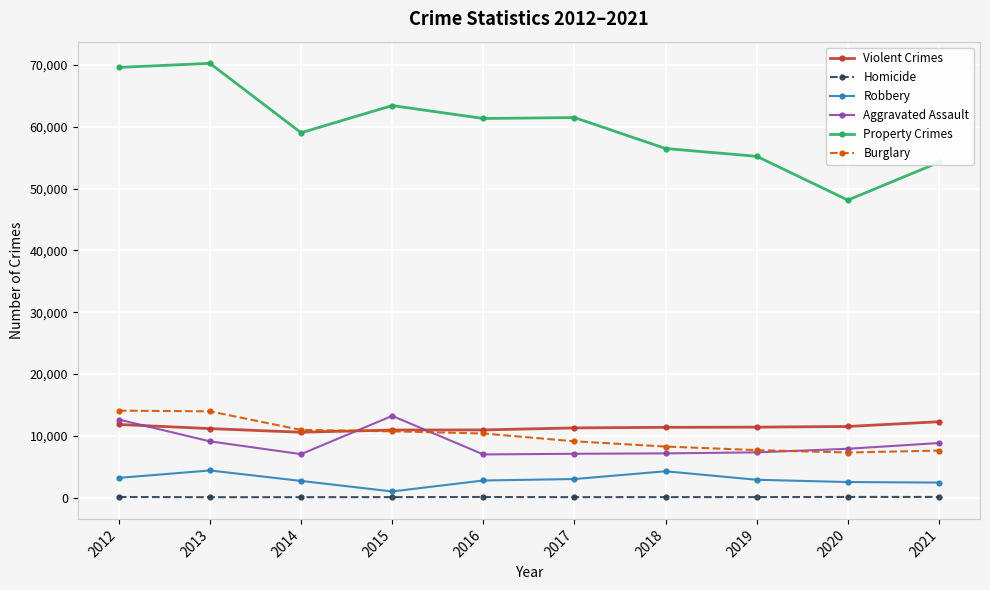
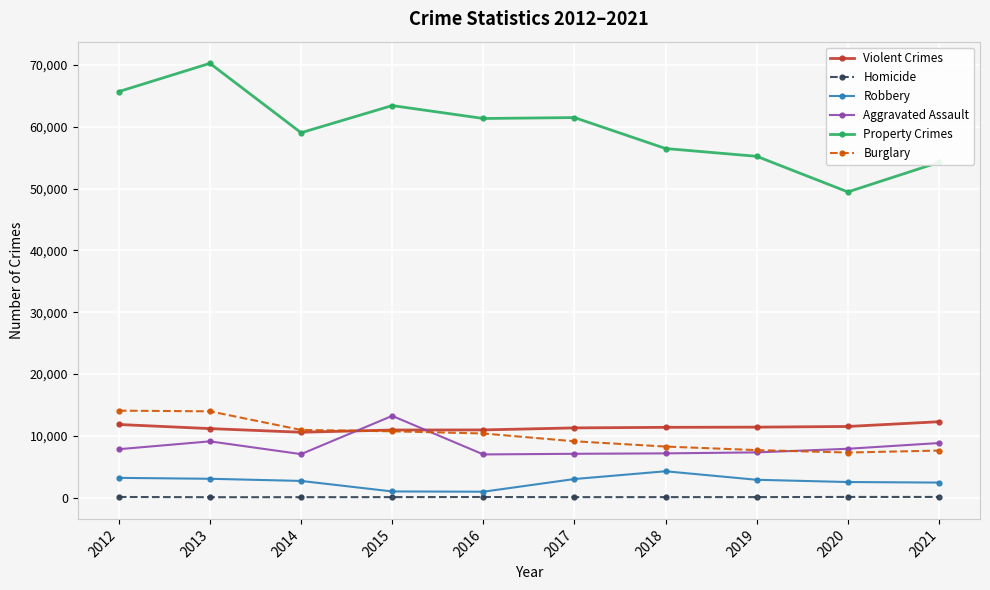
  {
    "Homicide": {
      "2012": "0",
      "2013": "0",
      "2014": "0",
      "2015": "0",
      "2016": "0",
      "2017": "0",
      "2018": "0",
      "2019": "0",
      "2020": "0",
      "2021": "0"
    },
    "Robbery": {
      "2012": "3,000",
-     "2013": "4,000",
+     "2013": "3,000",
      "2014": "3,000",
      "2015": "1,000",
-     "2016": "3,000",
+     "2016": "1,000",
      "2017": "3,000",
      "2018": "4,000",
      "2019": "3,000",
      "2020": "3,000",
      "2021": "2,000"
    },
    "Aggravated Assault": {
-     "2012": "13,000",
+     "2012": "8,000",
      "2013": "9,000",
      "2014": "7,000",
      "2015": "13,000",
      "2016": "7,000",
      "2017": "7,000",
      "2018": "7,000",
      "2020": "8,000",
      "2021": "9,000"
    },
    "Property Crimes": {
-     "2012": "70,000",
+     "2012": "66,000",
      "2013": "70,000",
      "2014": "59,000",
      "2015": "63,000",
      "2016": "61,000",
      "2017": "62,000",
      "2018": "56,000",
      "2019": "55,000",
-     "2020": "48,000"
+     "2020": "49,000"
    }
  }
